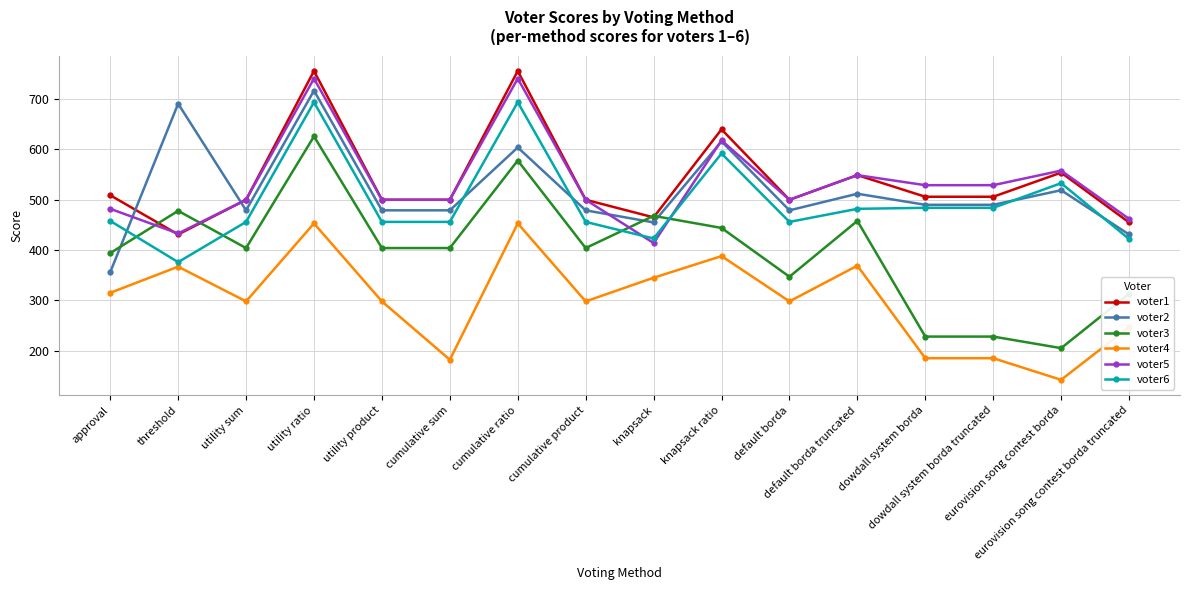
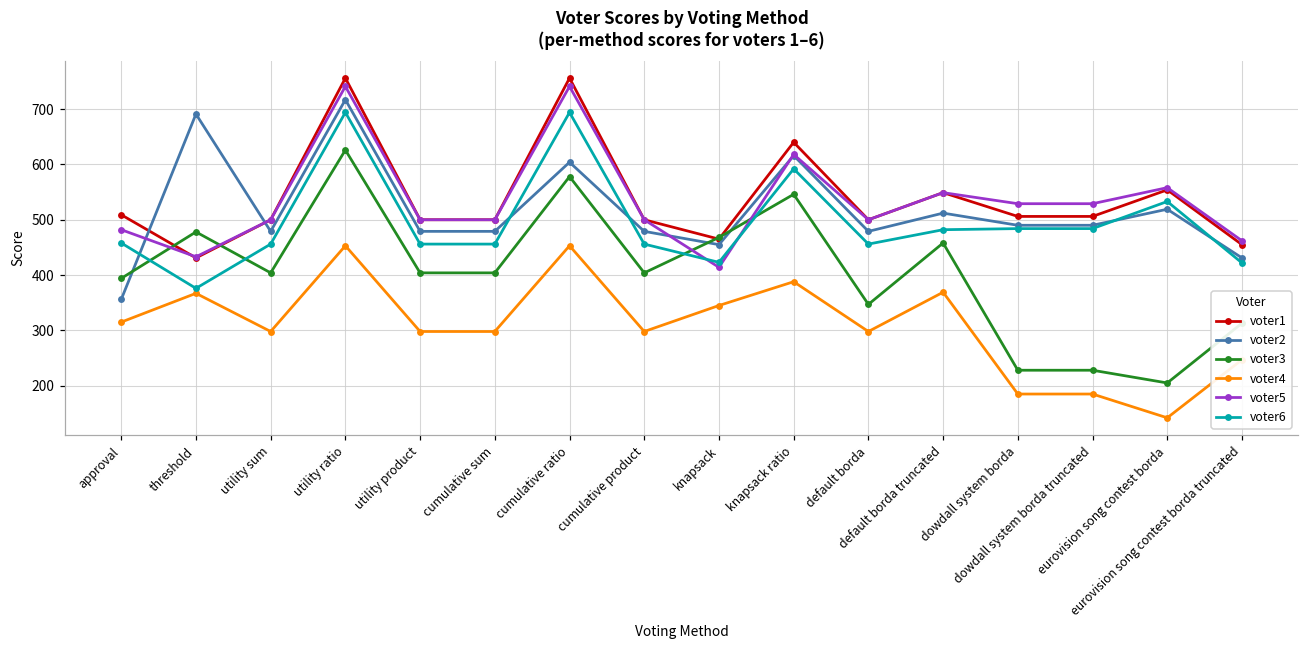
  {
    "voter1": {
      "approval": 510,
      "utility ratio": 760,
      "cumulative ratio": 760,
      "knapsack ratio": 640,
      "dowdall system borda": 510,
      "dowdall system borda truncated": 510,
      "eurovision song contest borda truncated": 460
    },
    "voter2": {
      "approval": 360,
      "threshold": 690,
      "utility sum": 480,
      "utility ratio": 720,
      "utility product": 480,
      "cumulative sum": 480,
      "cumulative ratio": 600,
      "cumulative product": 480,
      "knapsack": 460,
      "default borda": 480,
      "default borda truncated": 510,
      "dowdall system borda": 490,
      "dowdall system borda truncated": 490,
      "eurovision song contest borda": 520,
      "eurovision song contest borda truncated": 430
    },
    "voter3": {
      "approval": 390,
      "threshold": 480,
      "utility sum": 400,
      "utility ratio": 630,
      "utility product": 400,
      "cumulative sum": 400,
      "cumulative ratio": 580,
      "cumulative product": 400,
-     "knapsack ratio": 440,
+     "knapsack ratio": 550,
      "default borda": 350,
      "default borda truncated": 460,
      "dowdall system borda": 230,
      "dowdall system borda truncated": 230,
      "eurovision song contest borda": 210
    },
    "voter4": {
      "approval": 320,
      "threshold": 370,
      "utility sum": 300,
      "utility ratio": 450,
      "utility product": 300,
-     "cumulative sum": 180,
+     "cumulative sum": 300,
      "cumulative ratio": 450,
      "cumulative product": 300,
      "knapsack": 350,
      "knapsack ratio": 390,
      "default borda": 300,
      "default borda truncated": 370,
      "dowdall system borda": 190,
      "dowdall system borda truncated": 190,
      "eurovision song contest borda": 140
    },
    "voter5": {
      "approval": 480,
      "utility ratio": 740,
      "cumulative ratio": 740,
      "knapsack": 410,
      "dowdall system borda": 530,
      "dowdall system borda truncated": 530,
      "eurovision song contest borda truncated": 460
    },
    "voter6": {
      "approval": 460,
      "threshold": 380,
      "utility sum": 460,
      "utility ratio": 690,
      "utility product": 460,
      "cumulative sum": 460,
      "cumulative ratio": 690,
      "cumulative product": 460,
      "knapsack": 420,
      "knapsack ratio": 590,
      "default borda": 460,
      "default borda truncated": 480,
      "dowdall system borda": 480,
      "dowdall system borda truncated": 480,
      "eurovision song contest borda": 530,
      "eurovision song contest borda truncated": 420
    }
  }
